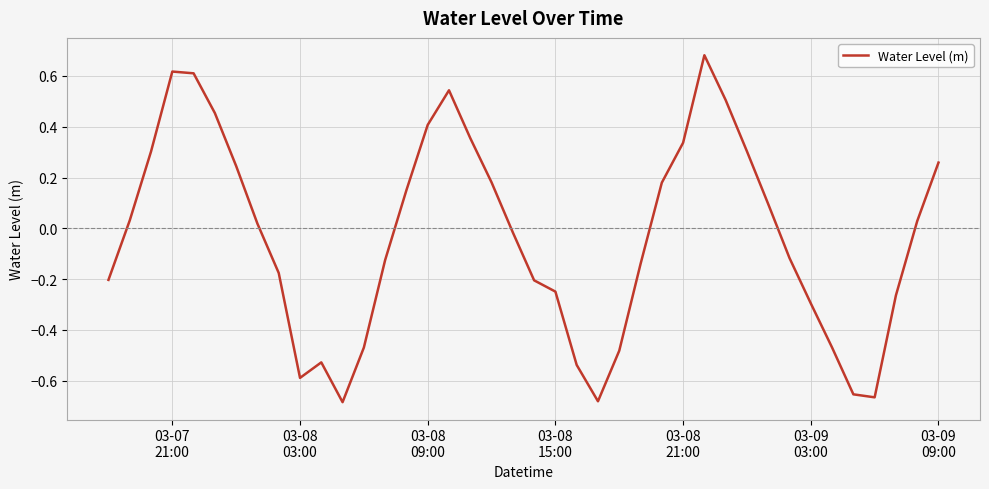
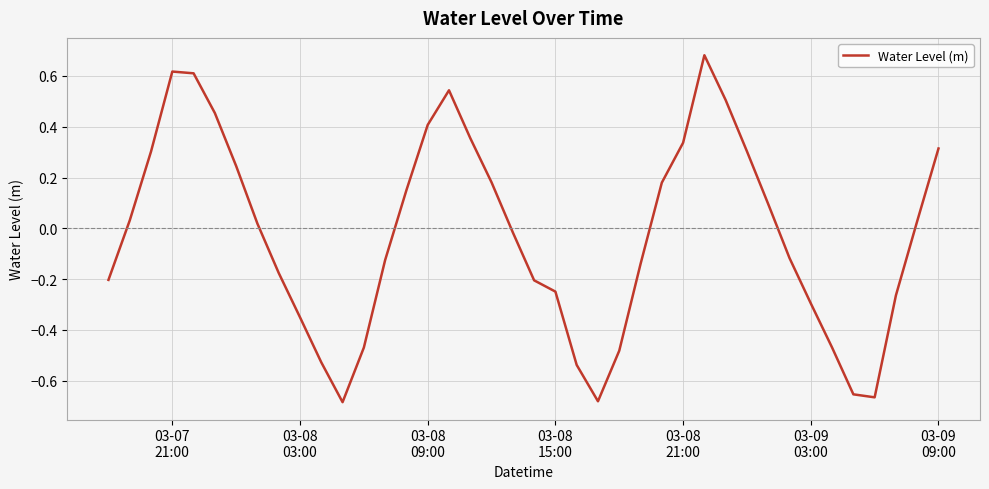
  {
    "03-07 21:00": 0.62,
-   "03-08 03:00": -0.59,
+   "03-08 03:00": -0.35,
    "03-08 09:00": 0.41,
    "03-08 15:00": -0.25,
    "03-08 21:00": 0.34,
    "03-09 03:00": -0.30,
-   "03-09 09:00": 0.26
+   "03-09 09:00": 0.31
  }
